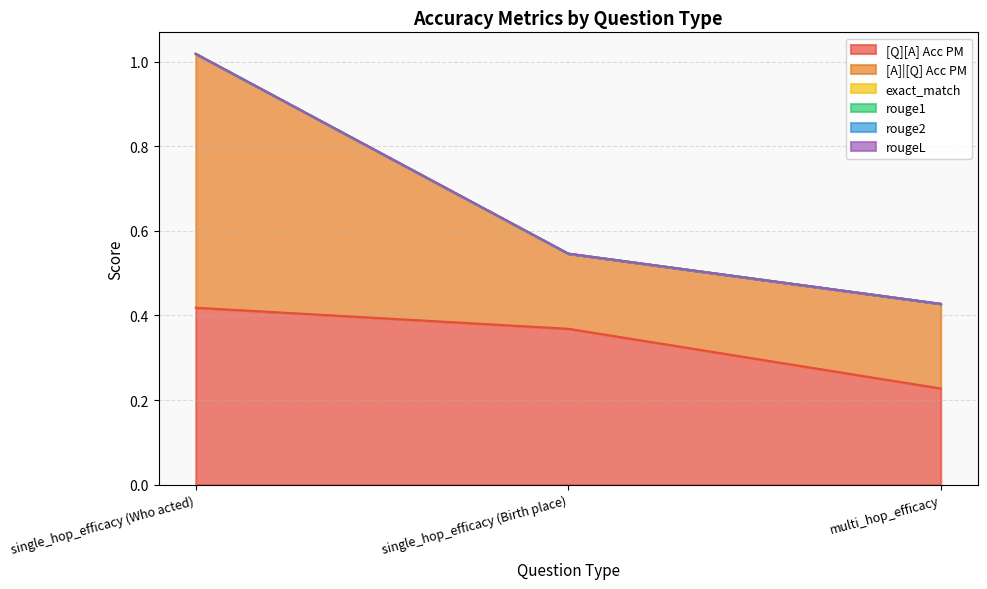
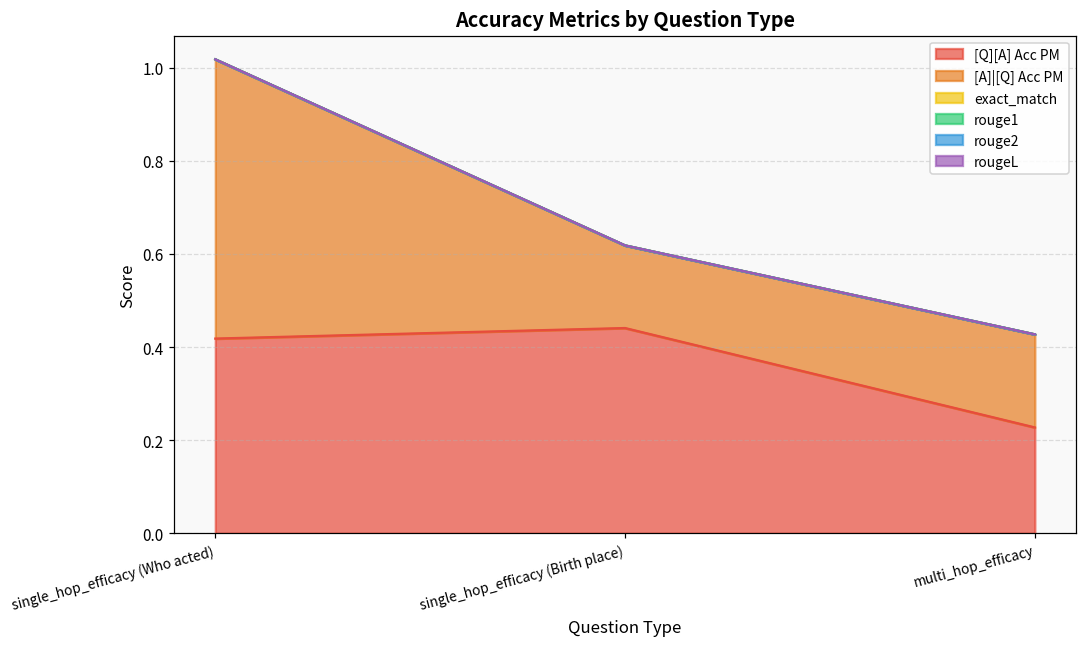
  {
    "[Q][A] Acc PM": {
      "single_hop_efficacy (Who acted)": 0.42,
-     "single_hop_efficacy (Birth place)": 0.37,
+     "single_hop_efficacy (Birth place)": 0.44,
      "multi_hop_efficacy": 0.23
    }
  }
